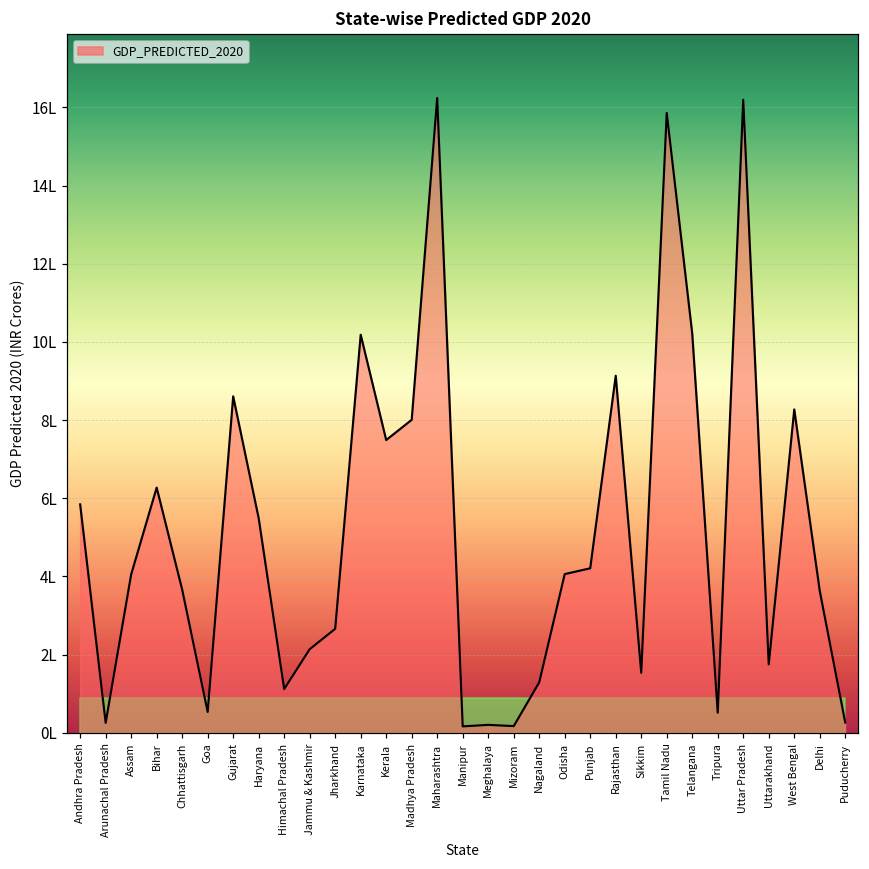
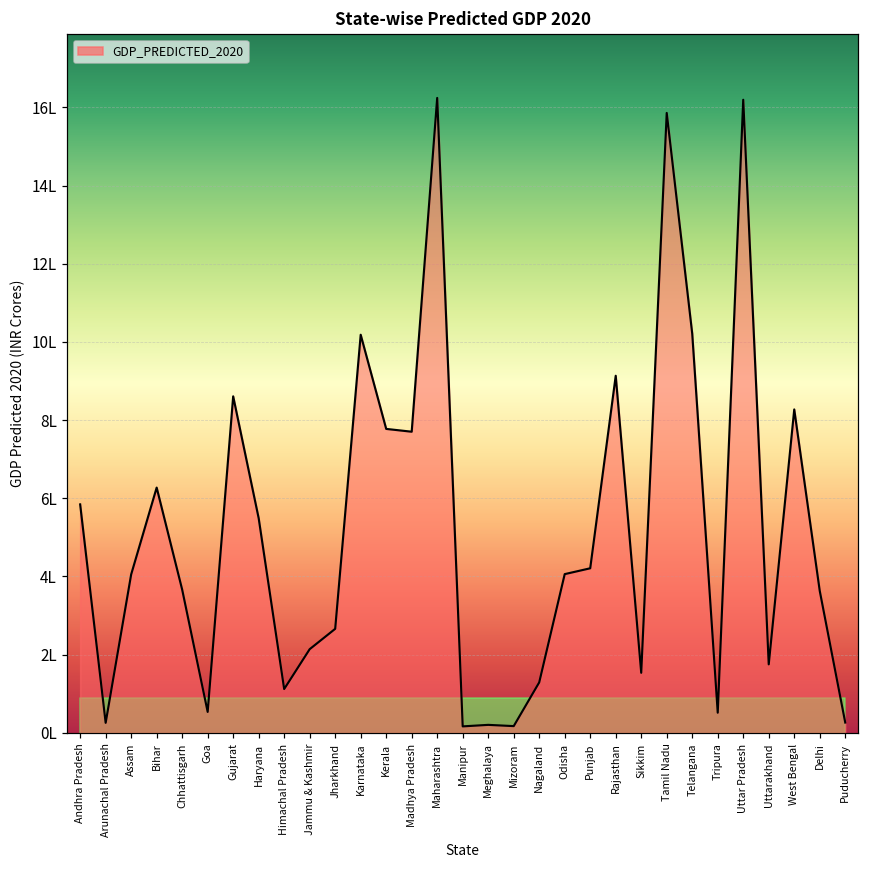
  {
    "GDP_PREDICTED_2020": {
      "Andhra Pradesh": "5.8L",
      "Arunachal Pradesh": "0.3L",
      "Assam": "4.1L",
      "Bihar": "6.3L",
      "Chhattisgarh": "3.7L",
      "Goa": "0.5L",
      "Gujarat": "8.6L",
      "Haryana": "5.5L",
      "Himachal Pradesh": "1.1L",
      "Jammu & Kashmir": "2.1L",
      "Jharkhand": "2.7L",
      "Karnataka": "10.2L",
-     "Kerala": "7.5L",
-     "Madhya Pradesh": "8.0L",
+     "Kerala": "7.8L",
+     "Madhya Pradesh": "7.7L",
      "Maharashtra": "16.2L",
      "Manipur": "0.2L",
      "Meghalaya": "0.2L",
      "Mizoram": "0.2L",
      "Nagaland": "1.3L",
      "Odisha": "4.1L",
      "Punjab": "4.2L",
      "Rajasthan": "9.1L",
      "Sikkim": "1.5L",
      "Tamil Nadu": "15.9L",
      "Telangana": "10.2L",
      "Tripura": "0.5L",
      "Uttar Pradesh": "16.2L",
      "Uttarakhand": "1.7L",
      "West Bengal": "8.3L",
      "Delhi": "3.6L",
      "Puducherry": "0.3L"
    }
  }
